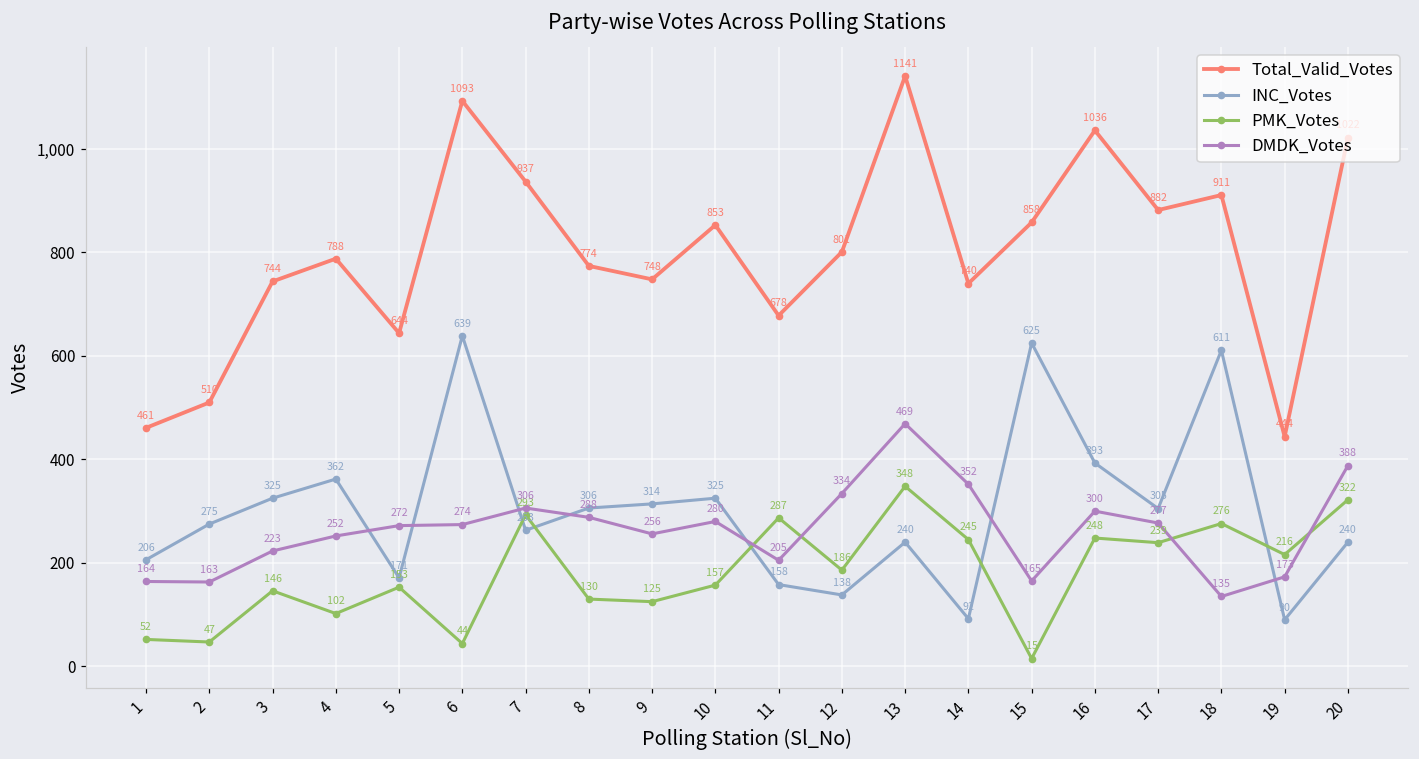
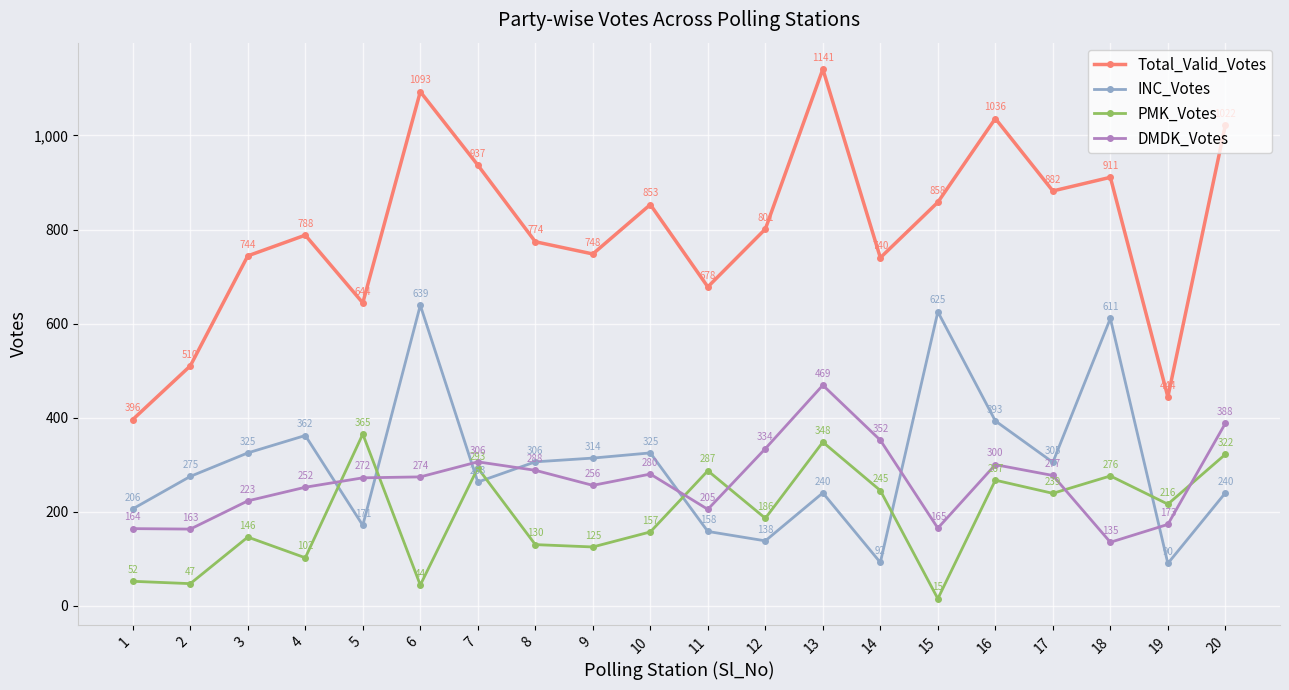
  {
    "Total_Valid_Votes": {
-     "1": 461,
+     "1": 396,
      "2": 510,
      "3": 744,
      "4": 788,
      "5": 644,
      "6": 1093,
      "7": 937,
      "8": 774,
      "9": 748,
      "10": 853,
      "11": 678,
      "12": 801,
      "13": 1141,
      "14": 740,
      "15": 858,
      "16": 1036,
      "17": 882,
      "18": 911,
      "19": 444
    },
    "PMK_Votes": {
      "1": 52,
      "2": 47,
      "3": 146,
      "4": 102,
-     "5": 153,
+     "5": 365,
      "6": 44,
      "8": 130,
      "9": 125,
      "10": 157,
      "11": 287,
      "12": 186,
      "13": 348,
      "14": 245,
      "15": 15,
-     "16": 248,
+     "16": 267,
      "18": 276,
      "19": 216,
      "20": 322
    }
  }
